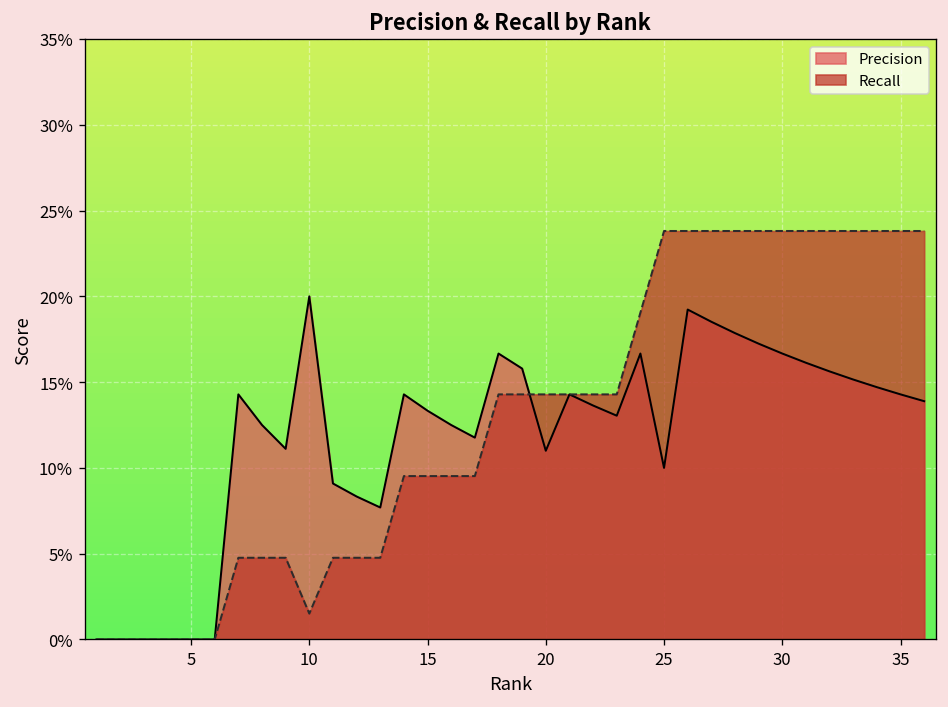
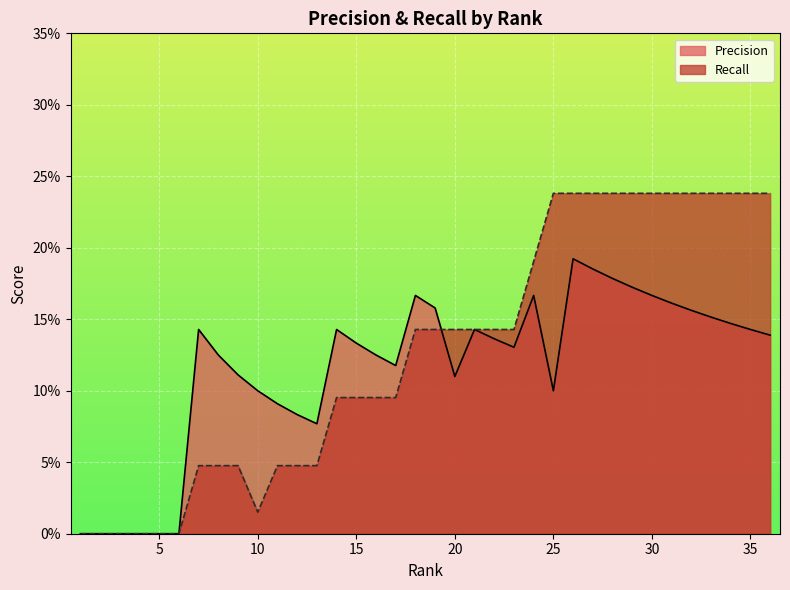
  {
    "Precision": {
-     "10": "20.0%",
+     "10": "10.0%",
      "15": "13.3%",
      "20": "11.0%",
      "25": "10.0%",
      "30": "16.7%",
      "35": "14.3%"
    },
    "Recall": {
      "10": "1.5%",
      "15": "9.5%",
      "20": "14.3%",
      "25": "23.8%",
      "30": "23.8%",
      "35": "23.8%"
    }
  }
